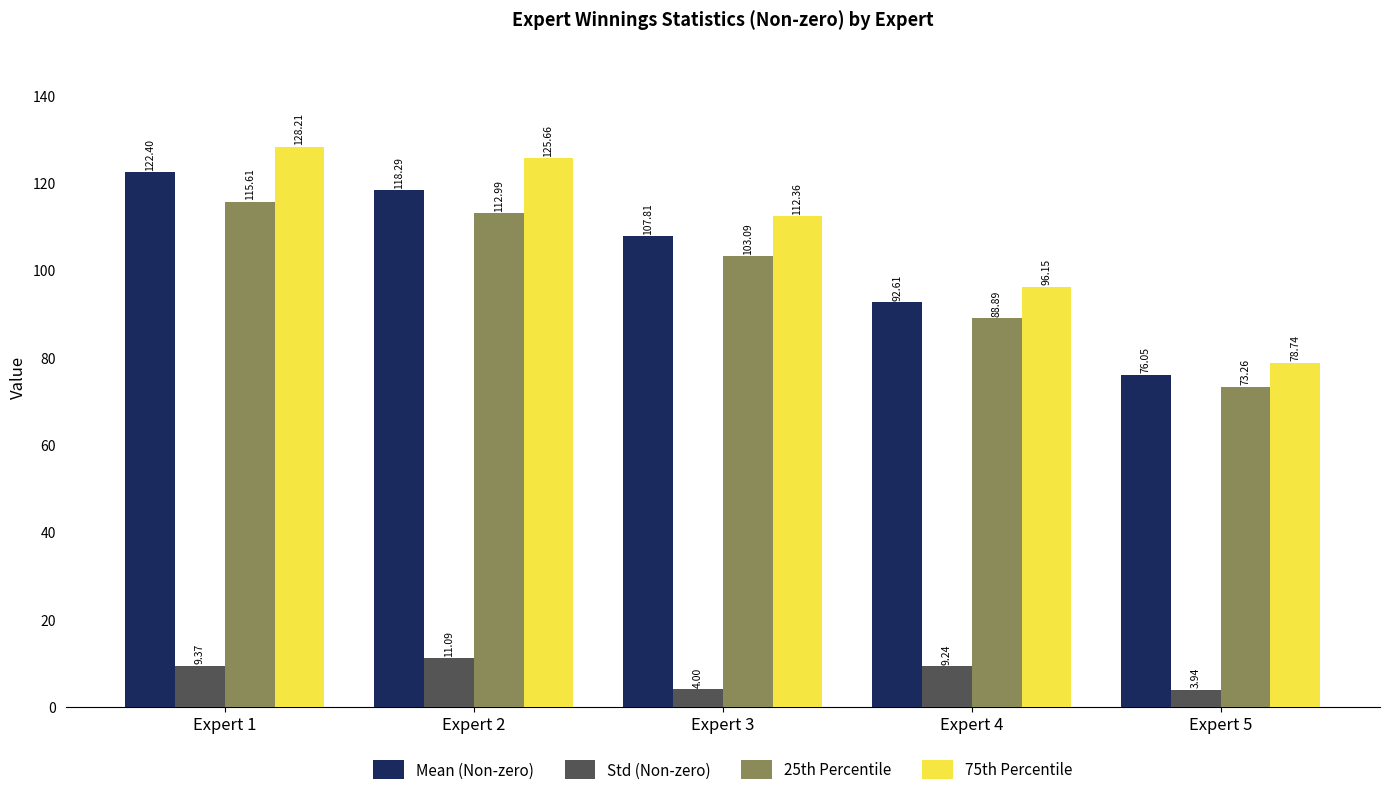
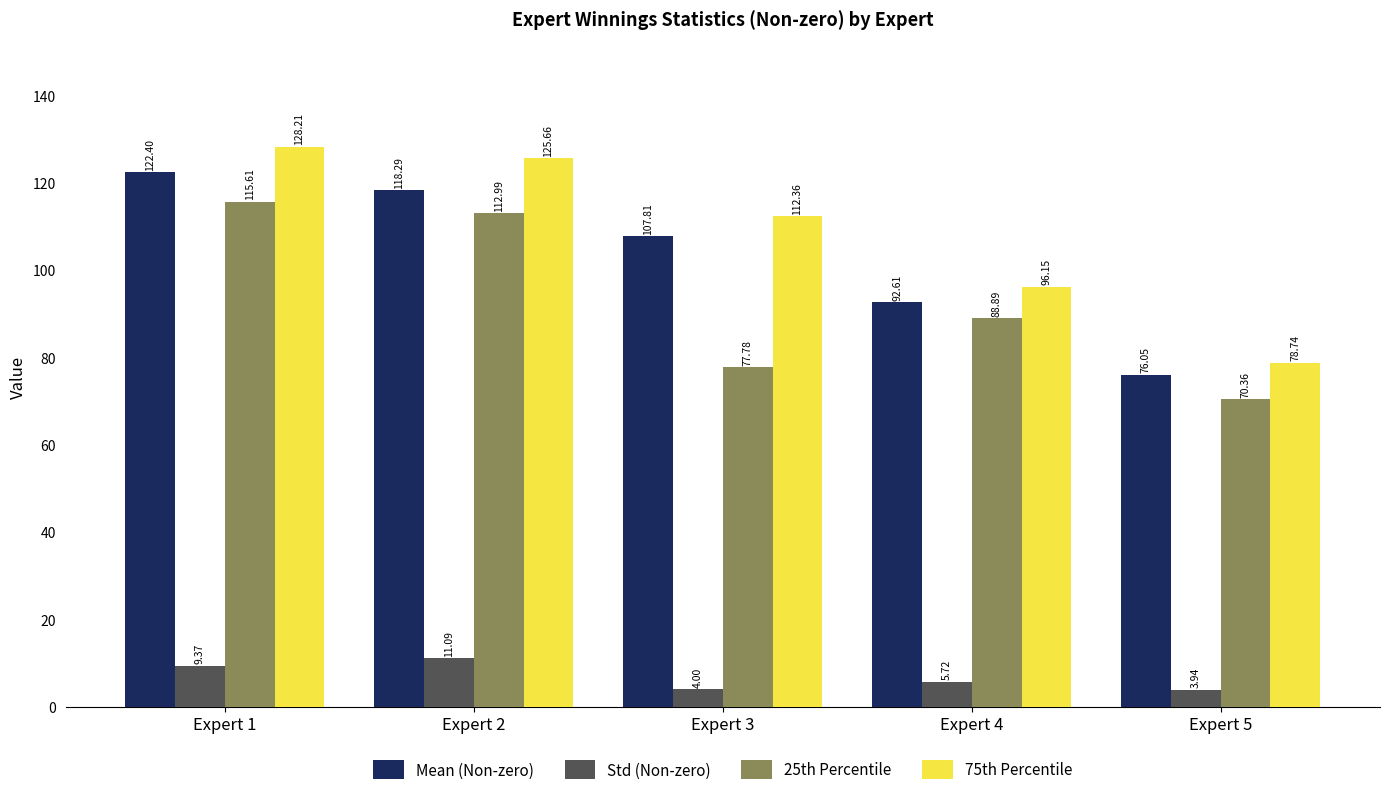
  {
    "Mean (Non-zero)": {
      "Expert 1": 122.40,
      "Expert 2": 118.29,
      "Expert 3": 107.81,
      "Expert 4": 92.61,
      "Expert 5": 76.05
    },
    "Std (Non-zero)": {
      "Expert 1": 9.37,
      "Expert 2": 11.09,
      "Expert 3": 4.00,
-     "Expert 4": 9.24,
+     "Expert 4": 5.72,
      "Expert 5": 3.94
    },
    "25th Percentile": {
      "Expert 1": 115.61,
      "Expert 2": 112.99,
-     "Expert 3": 103.09,
+     "Expert 3": 77.78,
      "Expert 4": 88.89,
-     "Expert 5": 73.26
+     "Expert 5": 70.36
    },
    "75th Percentile": {
      "Expert 1": 128.21,
      "Expert 2": 125.66,
      "Expert 3": 112.36,
      "Expert 4": 96.15,
      "Expert 5": 78.74
    }
  }
